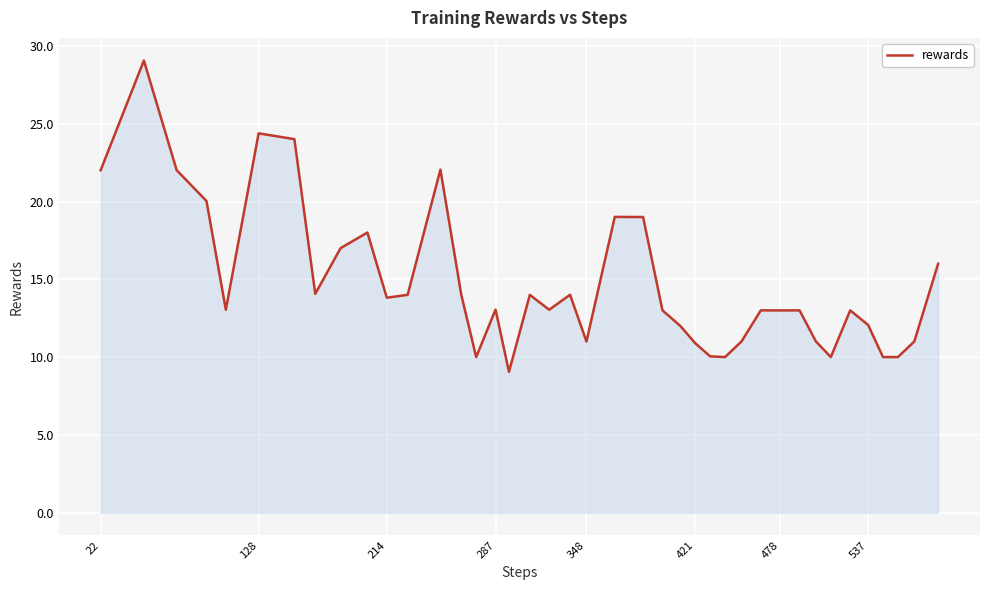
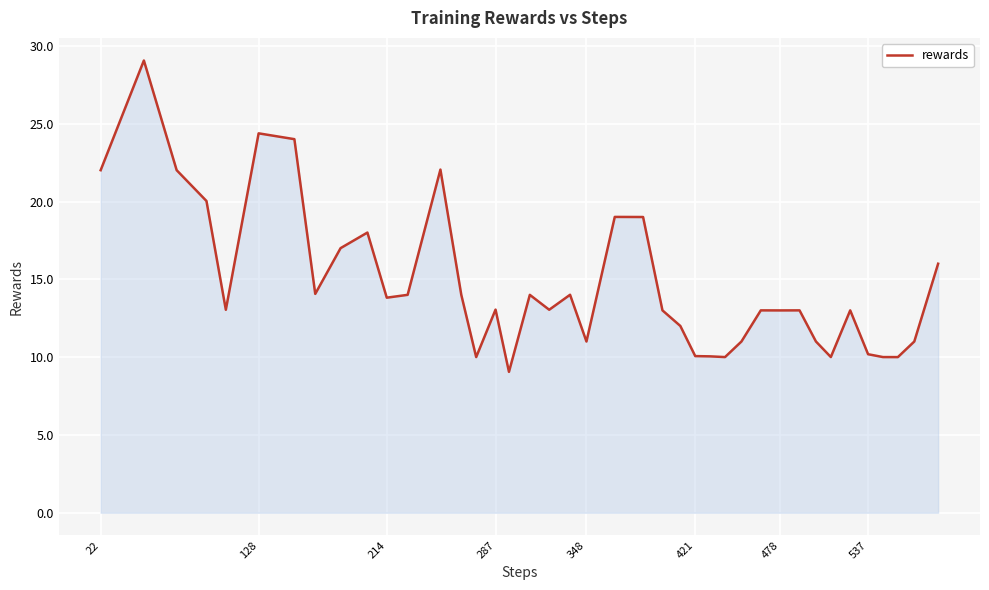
  {
    "22": 22.0,
    "128": 24.4,
    "214": 13.8,
    "287": 13.1,
    "348": 11.0,
-   "421": 10.9,
+   "421": 10.1,
    "478": 13.0,
-   "537": 12.1
+   "537": 10.2
  }
